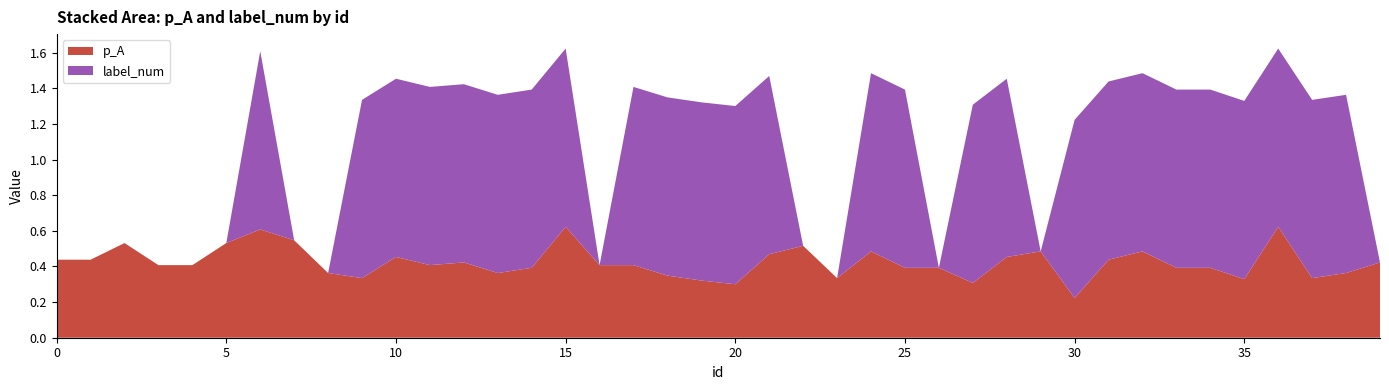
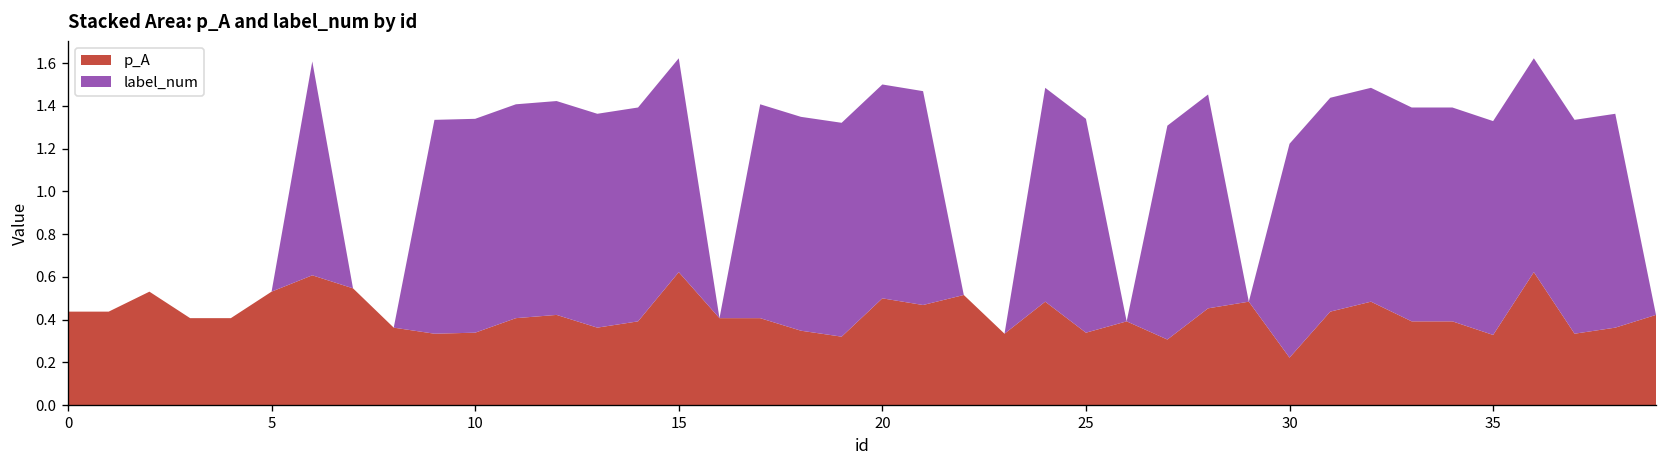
  {
    "p_A": {
-     "10": 0.45,
+     "10": 0.34,
      "15": 0.62,
-     "20": 0.3,
-     "25": 0.39,
+     "20": 0.5,
+     "25": 0.34,
      "30": 0.22,
      "35": 0.33
    },
    "label_num": {
      "10": 1.00,
      "15": 1.00,
      "20": 1.00,
      "25": 1.00,
      "30": 1.00,
      "35": 1.00
    }
  }
